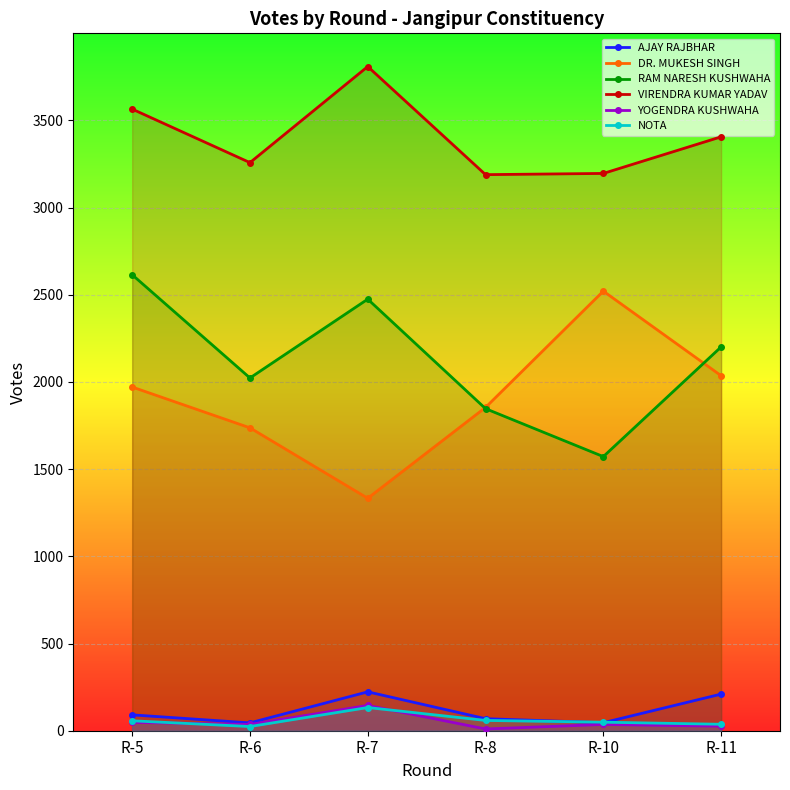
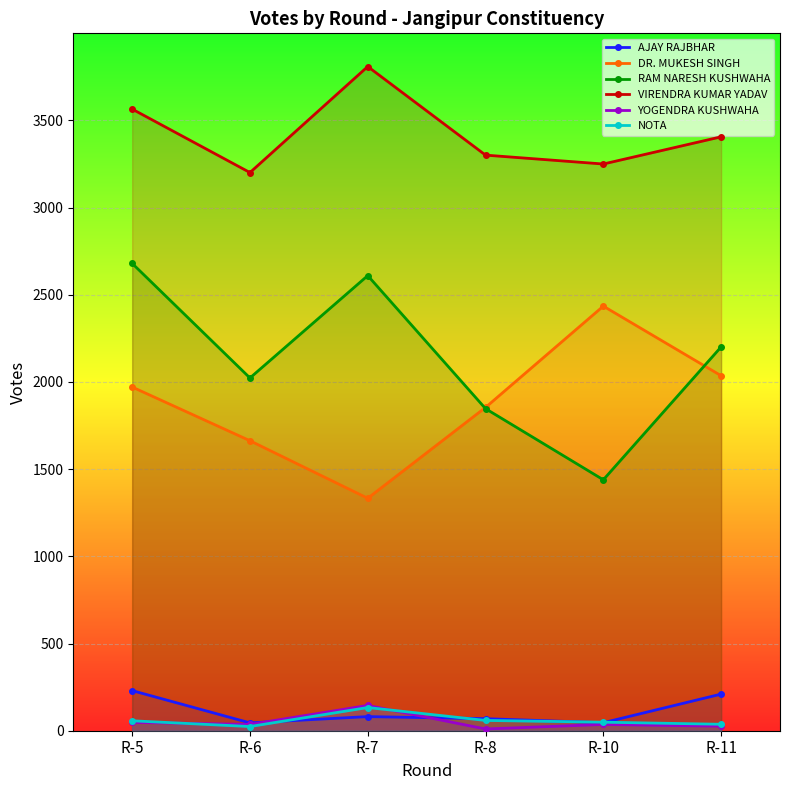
  {
    "AJAY RAJBHAR": {
-     "R-5": 90,
-     "R-7": 220,
+     "R-5": 230,
+     "R-7": 80,
      "R-11": 210
    },
    "DR. MUKESH SINGH": {
      "R-5": 1970,
-     "R-6": 1740,
+     "R-6": 1660,
      "R-7": 1330,
-     "R-10": 2520,
+     "R-10": 2440,
      "R-11": 2040
    },
    "RAM NARESH KUSHWAHA": {
-     "R-5": 2620,
+     "R-5": 2680,
      "R-6": 2020,
-     "R-7": 2480,
-     "R-10": 1570,
+     "R-7": 2610,
+     "R-10": 1440,
      "R-11": 2200
    },
    "VIRENDRA KUMAR YADAV": {
      "R-5": 3570,
-     "R-6": 3260,
+     "R-6": 3200,
      "R-7": 3810,
-     "R-8": 3190,
-     "R-10": 3200,
+     "R-8": 3300,
+     "R-10": 3250,
      "R-11": 3410
    },
    "YOGENDRA KUSHWAHA": {
      "R-8": 10
    }
  }
